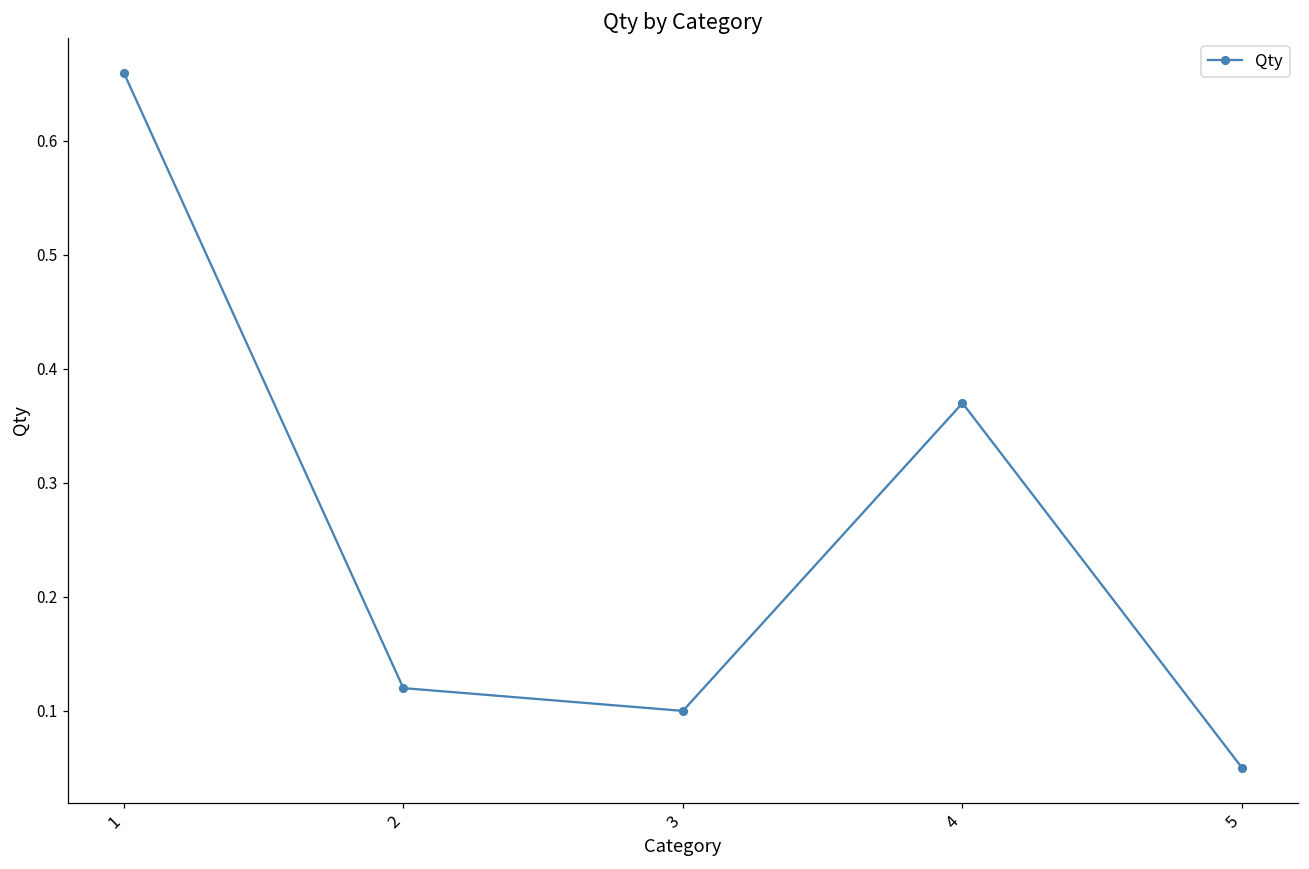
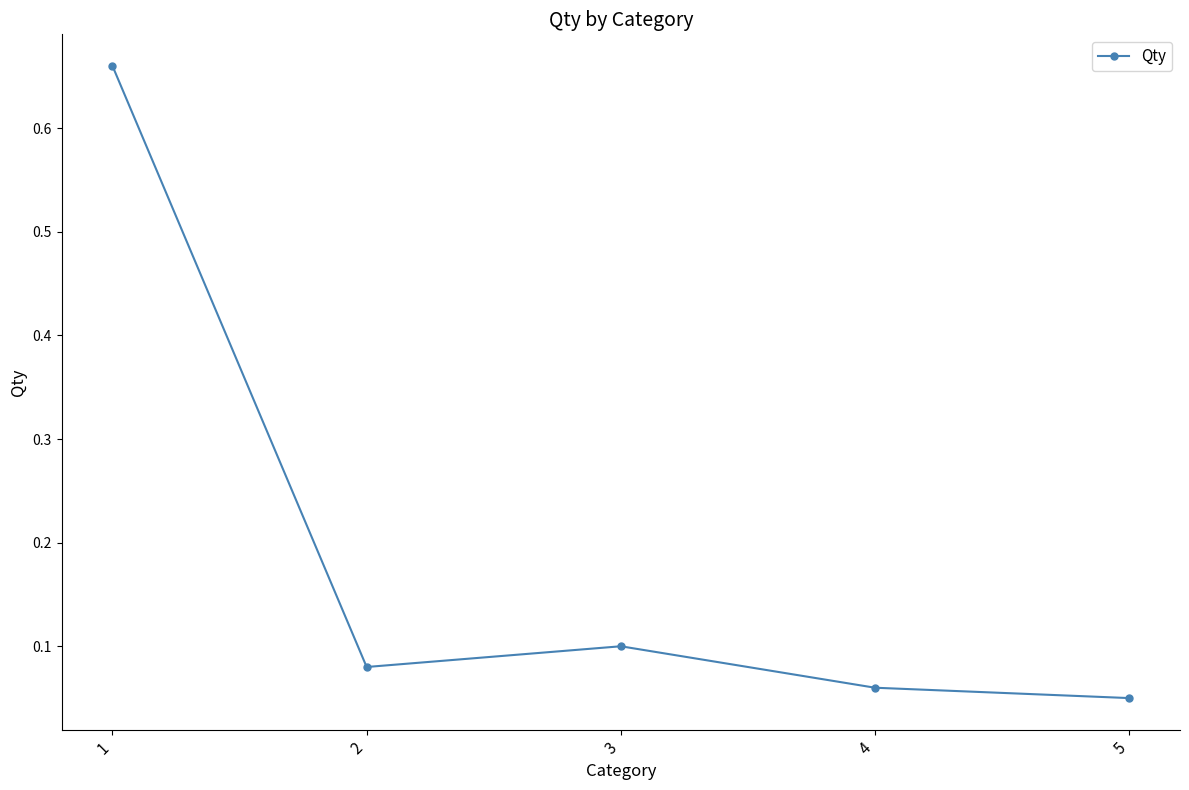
  {
    "1": 0.66,
-   "2": 0.12,
+   "2": 0.08,
    "3": 0.10,
-   "4": 0.37,
+   "4": 0.06,
    "5": 0.05
  }
